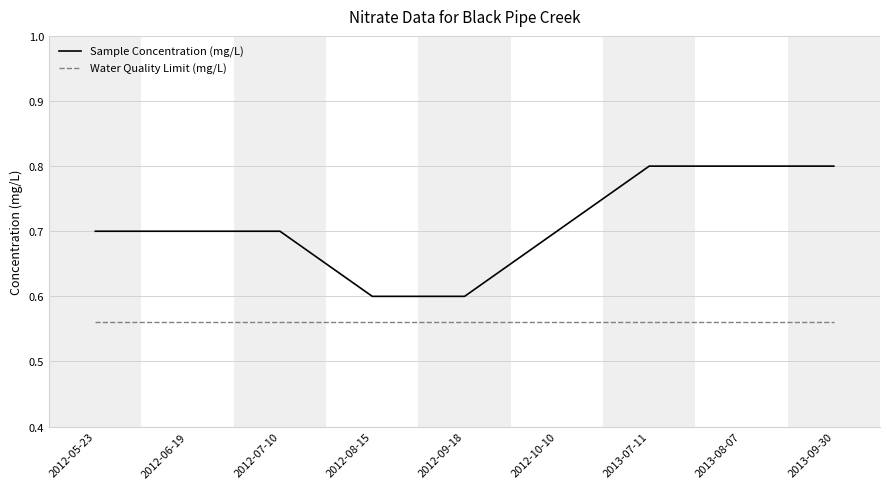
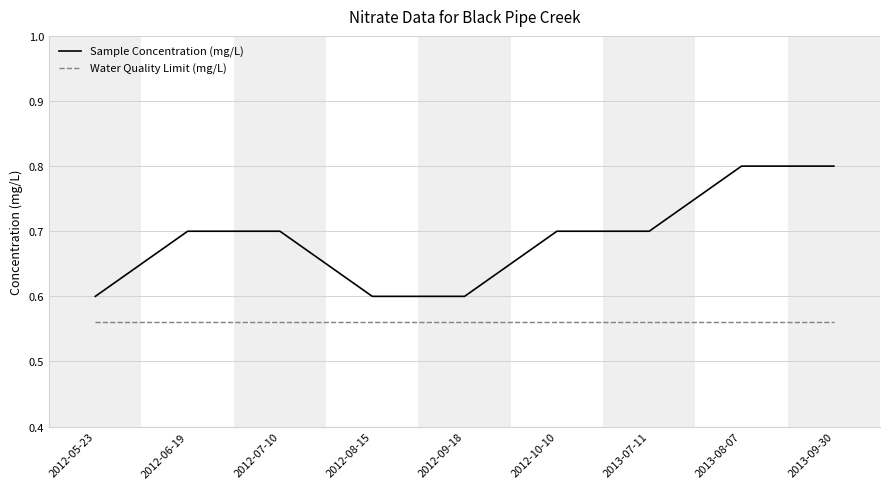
  {
    "Sample Concentration (mg/L)": {
-     "2012-05-23": 0.7,
+     "2012-05-23": 0.6,
      "2012-06-19": 0.7,
      "2012-07-10": 0.7,
      "2012-08-15": 0.6,
      "2012-09-18": 0.6,
      "2012-10-10": 0.7,
-     "2013-07-11": 0.8,
+     "2013-07-11": 0.7,
      "2013-08-07": 0.8,
      "2013-09-30": 0.8
    },
    "Water Quality Limit (mg/L)": {
      "2012-05-23": 0.56,
      "2012-06-19": 0.56,
      "2012-07-10": 0.56,
      "2012-08-15": 0.56,
      "2012-09-18": 0.56,
      "2012-10-10": 0.56,
      "2013-07-11": 0.56,
      "2013-08-07": 0.56,
      "2013-09-30": 0.56
    }
  }
